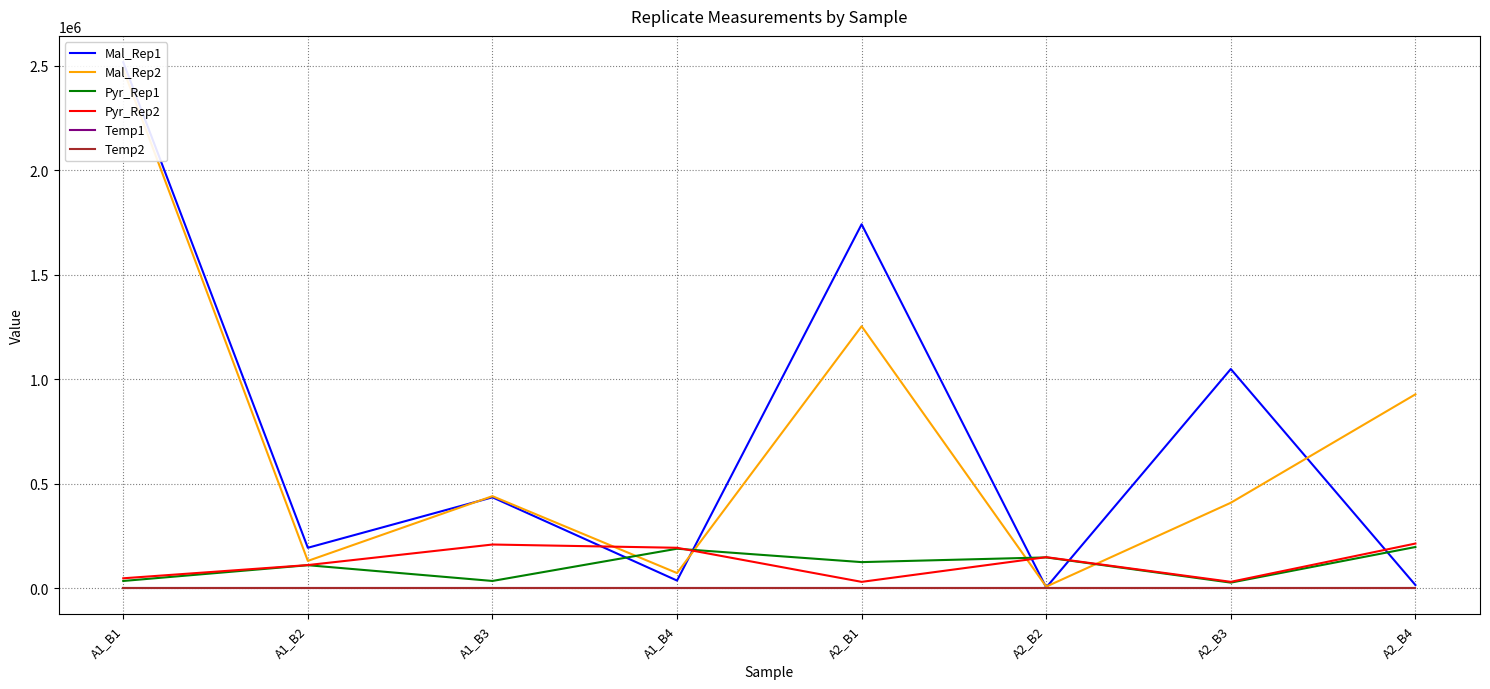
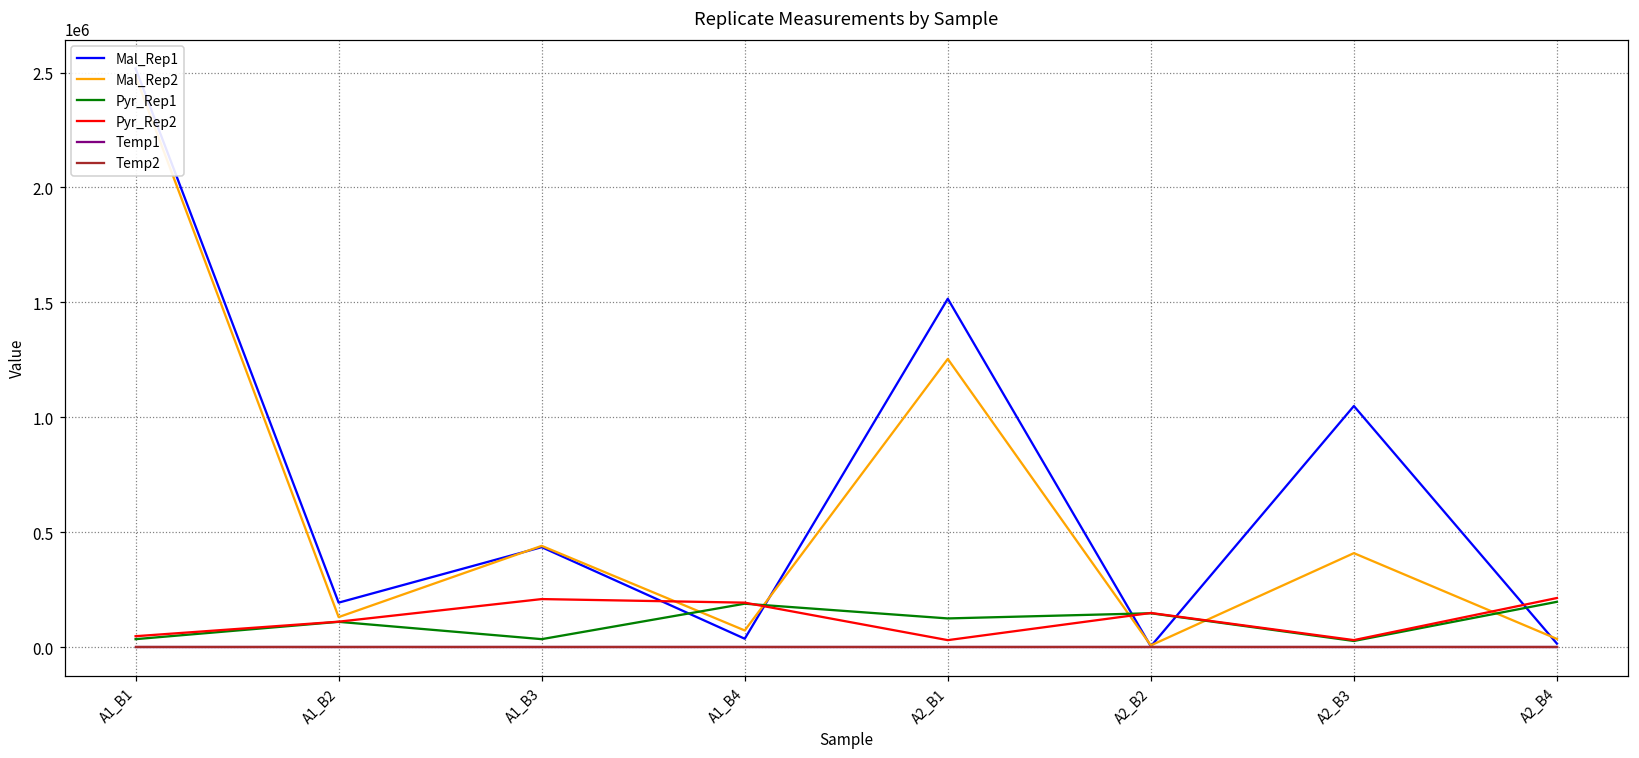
  {
    "Mal_Rep1": {
      "A1_B2": 190000,
      "A1_B4": 40000,
-     "A2_B1": 1740000,
+     "A2_B1": 1520000,
      "A2_B3": 1050000,
      "A2_B4": 20000
    },
    "Mal_Rep2": {
      "A1_B2": 130000,
      "A1_B4": 70000,
      "A2_B1": 1250000,
      "A2_B3": 410000,
-     "A2_B4": 930000
+     "A2_B4": 40000
    },
    "Pyr_Rep1": {
      "A1_B1": 30000,
      "A1_B3": 30000,
      "A2_B1": 120000,
      "A2_B4": 200000
    },
    "Pyr_Rep2": {
      "A1_B1": 50000,
      "A1_B3": 210000,
      "A2_B1": 30000,
      "A2_B4": 210000
    },
    "Temp2": {
      "A1_B1": 0,
      "A1_B2": 0,
      "A1_B3": 0,
      "A1_B4": 0,
      "A2_B1": 0,
      "A2_B3": 0,
      "A2_B4": 0
    }
  }
